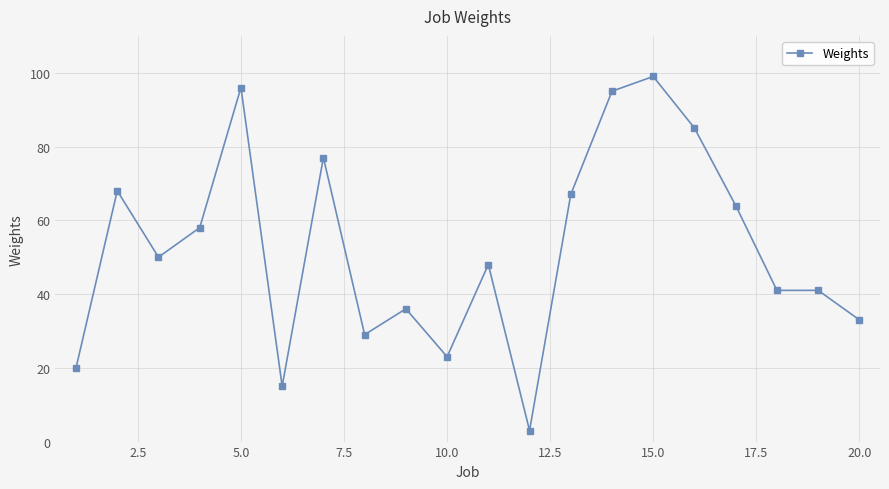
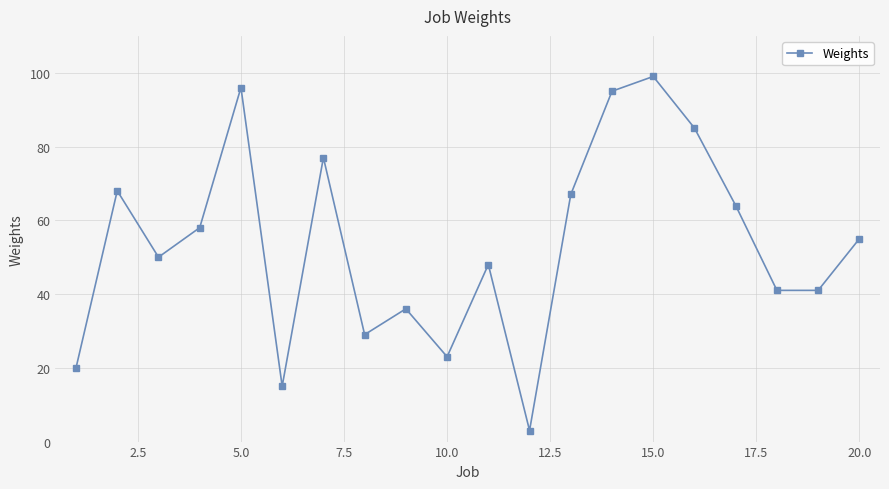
  {
    "5.0": 96,
    "10.0": 23,
    "15.0": 99,
-   "20.0": 33
+   "20.0": 55
  }
